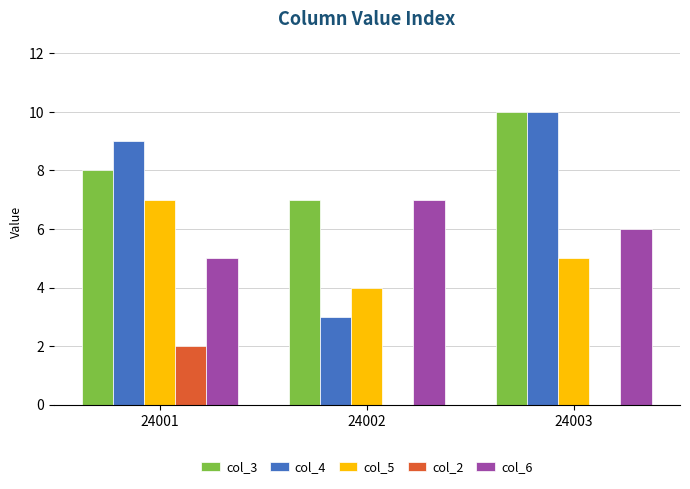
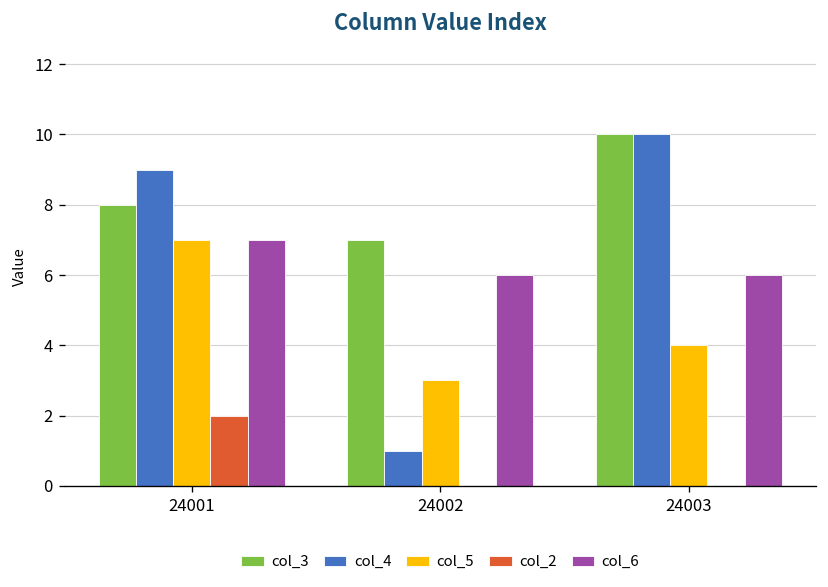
  {
    "col_3": {
      "24001": 8,
      "24002": 7,
      "24003": 10
    },
    "col_4": {
      "24001": 9,
-     "24002": 3,
+     "24002": 1,
      "24003": 10
    },
    "col_5": {
      "24001": 7,
-     "24002": 4,
-     "24003": 5
+     "24002": 3,
+     "24003": 4
    },
    "col_2": {
      "24001": 2,
      "24002": 0,
      "24003": 0
    },
    "col_6": {
-     "24001": 5,
-     "24002": 7,
+     "24001": 7,
+     "24002": 6,
      "24003": 6
    }
  }
